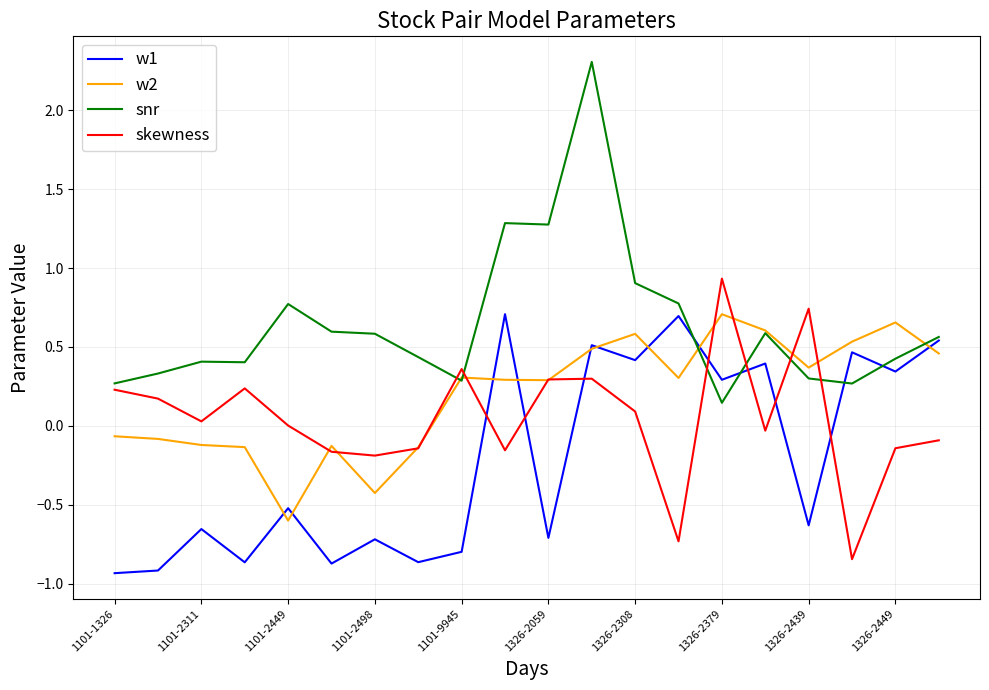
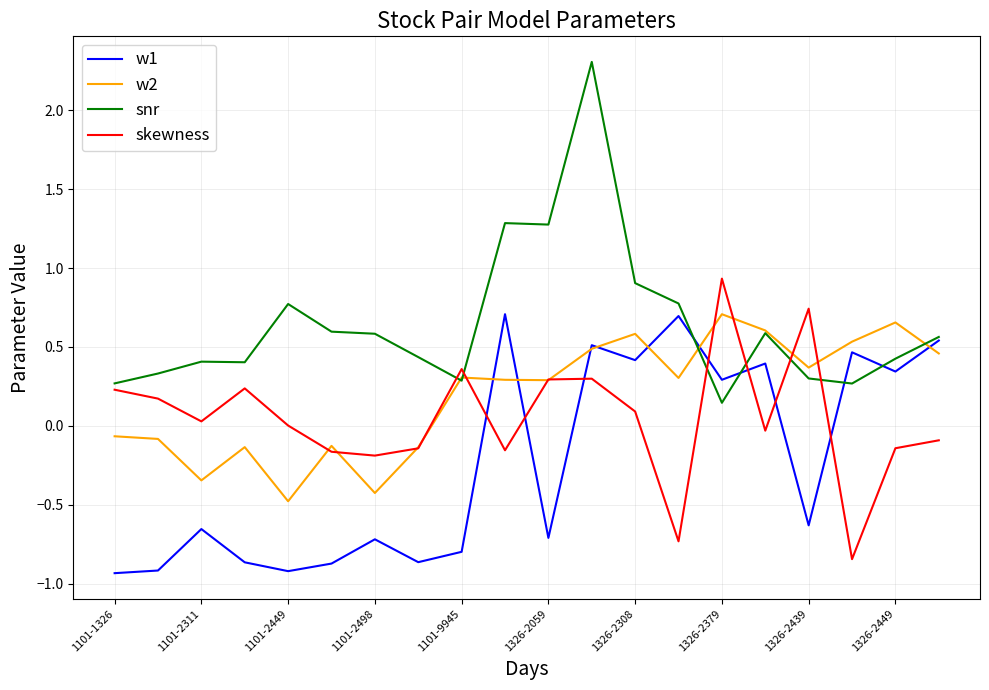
  {
    "w1": {
      "1101-1326": -0.93,
      "1101-2311": -0.65,
-     "1101-2449": -0.52,
+     "1101-2449": -0.92,
      "1101-2498": -0.72,
      "1101-9945": -0.80,
      "1326-2059": -0.71,
      "1326-2308": 0.42,
      "1326-2379": 0.29,
      "1326-2439": -0.63,
      "1326-2449": 0.34
    },
    "w2": {
      "1101-1326": -0.07,
-     "1101-2311": -0.12,
-     "1101-2449": -0.60,
+     "1101-2311": -0.35,
+     "1101-2449": -0.48,
      "1101-2498": -0.43,
      "1101-9945": 0.31,
      "1326-2308": 0.58,
      "1326-2379": 0.71,
      "1326-2439": 0.37,
      "1326-2449": 0.66
    },
    "snr": {
      "1101-1326": 0.27,
      "1101-2311": 0.41,
      "1101-2449": 0.77,
      "1101-2498": 0.58,
      "1101-9945": 0.29,
      "1326-2059": 1.28,
      "1326-2308": 0.90,
      "1326-2379": 0.15,
      "1326-2439": 0.30,
      "1326-2449": 0.43
    },
    "skewness": {
      "1101-1326": 0.23,
      "1101-2311": 0.03,
      "1101-2449": 0.00,
      "1101-2498": -0.19,
      "1101-9945": 0.36,
      "1326-2308": 0.09,
      "1326-2379": 0.93,
      "1326-2439": 0.74,
      "1326-2449": -0.14
    }
  }
